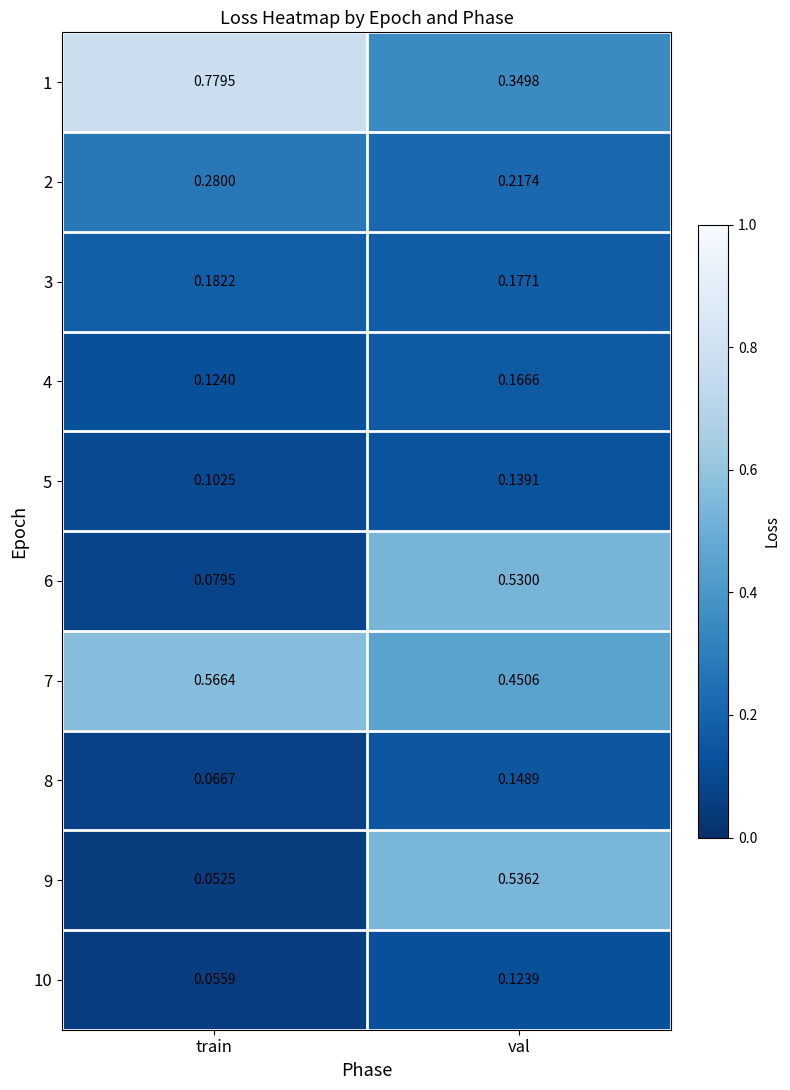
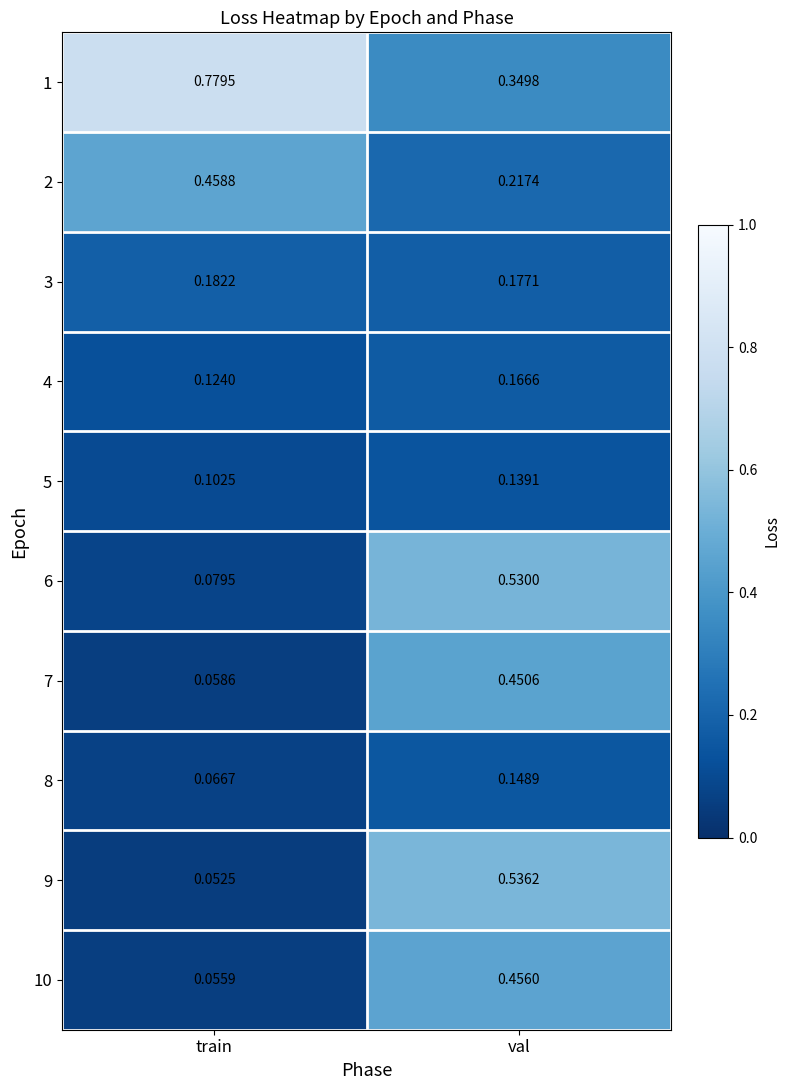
  {
    "1": {
      "train": 0.7795,
      "val": 0.3498
    },
    "2": {
-     "train": 0.2800,
+     "train": 0.4588,
      "val": 0.2174
    },
    "3": {
      "train": 0.1822,
      "val": 0.1771
    },
    "4": {
      "train": 0.1240,
      "val": 0.1666
    },
    "5": {
      "train": 0.1025,
      "val": 0.1391
    },
    "6": {
      "train": 0.0795,
      "val": 0.5300
    },
    "7": {
-     "train": 0.5664,
+     "train": 0.0586,
      "val": 0.4506
    },
    "8": {
      "train": 0.0667,
      "val": 0.1489
    },
    "9": {
      "train": 0.0525,
      "val": 0.5362
    },
    "10": {
      "train": 0.0559,
-     "val": 0.1239
+     "val": 0.4560
    }
  }
